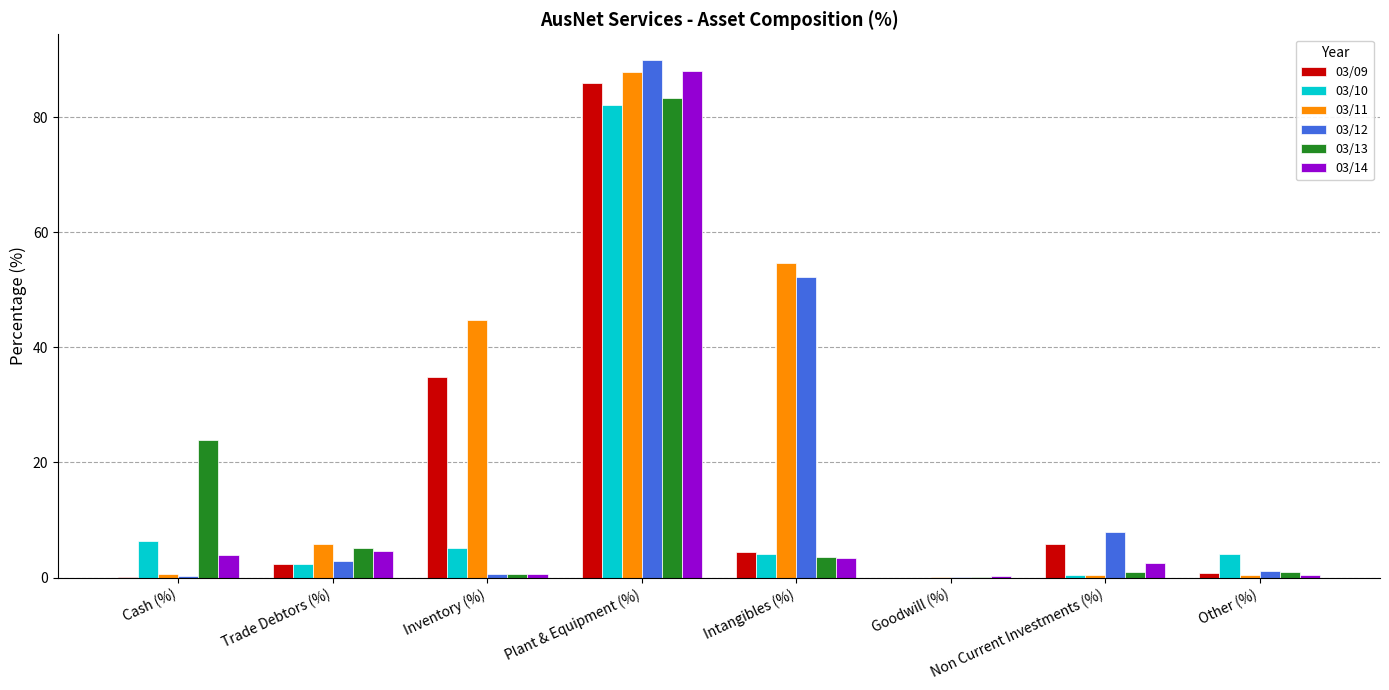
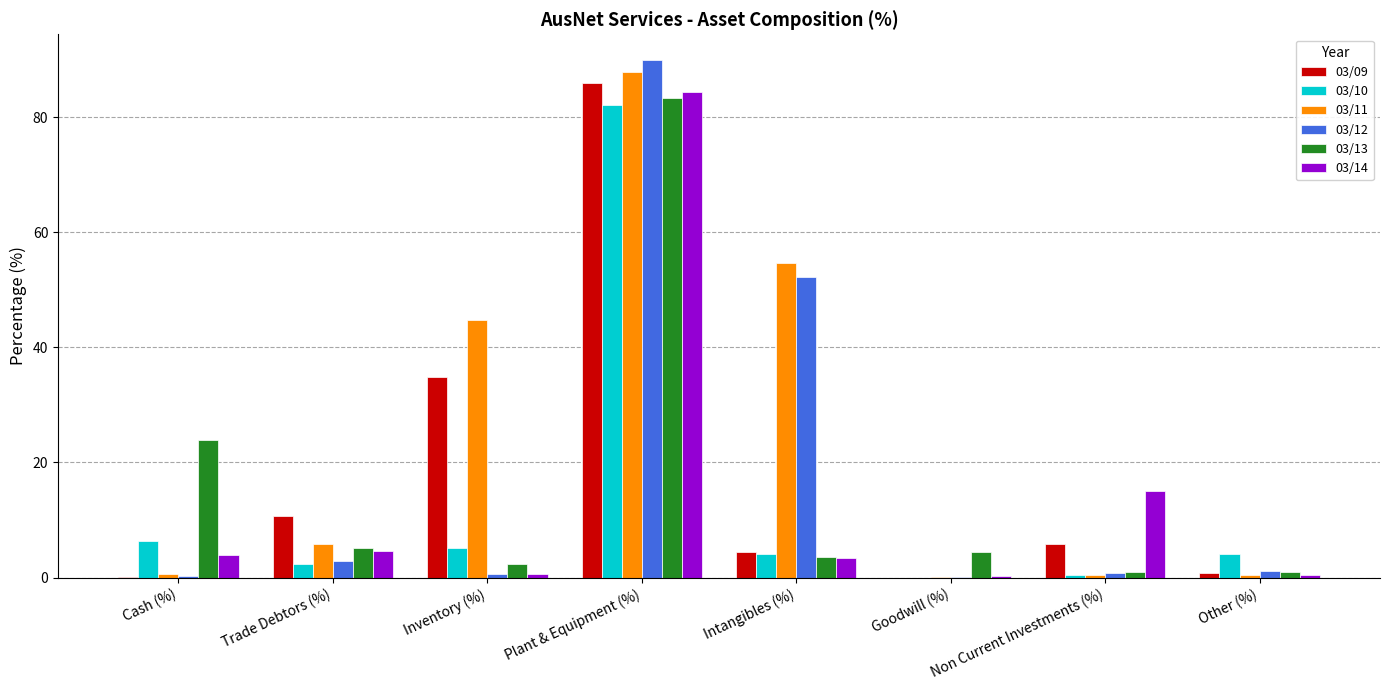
  {
    "03/09": {
-     "Trade Debtors (%)": 2,
+     "Trade Debtors (%)": 11,
      "Inventory (%)": 35,
      "Plant & Equipment (%)": 86,
      "Intangibles (%)": 5,
      "Goodwill (%)": 0,
      "Non Current Investments (%)": 6,
      "Other (%)": 1
    },
    "03/10": {
      "Cash (%)": 6,
      "Trade Debtors (%)": 2,
      "Inventory (%)": 5,
      "Plant & Equipment (%)": 82,
      "Intangibles (%)": 4,
      "Goodwill (%)": 0,
      "Non Current Investments (%)": 0,
      "Other (%)": 4
    },
    "03/11": {
      "Cash (%)": 1,
      "Trade Debtors (%)": 6,
      "Inventory (%)": 45,
      "Plant & Equipment (%)": 88,
      "Intangibles (%)": 55,
      "Non Current Investments (%)": 0,
      "Other (%)": 0
    },
    "03/12": {
      "Trade Debtors (%)": 3,
      "Inventory (%)": 1,
      "Plant & Equipment (%)": 90,
      "Intangibles (%)": 52,
-     "Non Current Investments (%)": 8,
+     "Non Current Investments (%)": 1,
      "Other (%)": 1
    },
    "03/13": {
      "Cash (%)": 24,
      "Trade Debtors (%)": 5,
-     "Inventory (%)": 1,
+     "Inventory (%)": 2,
      "Plant & Equipment (%)": 83,
      "Intangibles (%)": 4,
-     "Goodwill (%)": 0,
+     "Goodwill (%)": 4,
      "Non Current Investments (%)": 1,
      "Other (%)": 1
    },
    "03/14": {
      "Cash (%)": 4,
      "Trade Debtors (%)": 5,
      "Inventory (%)": 1,
-     "Plant & Equipment (%)": 88,
+     "Plant & Equipment (%)": 84,
      "Intangibles (%)": 3,
-     "Non Current Investments (%)": 2
+     "Non Current Investments (%)": 15
    }
  }
